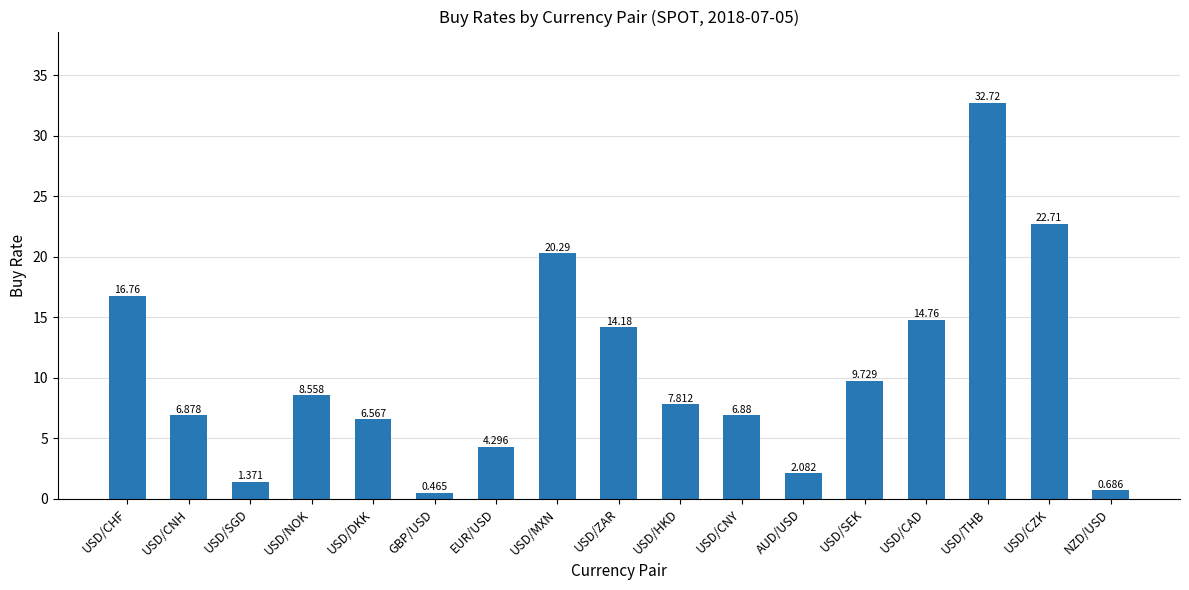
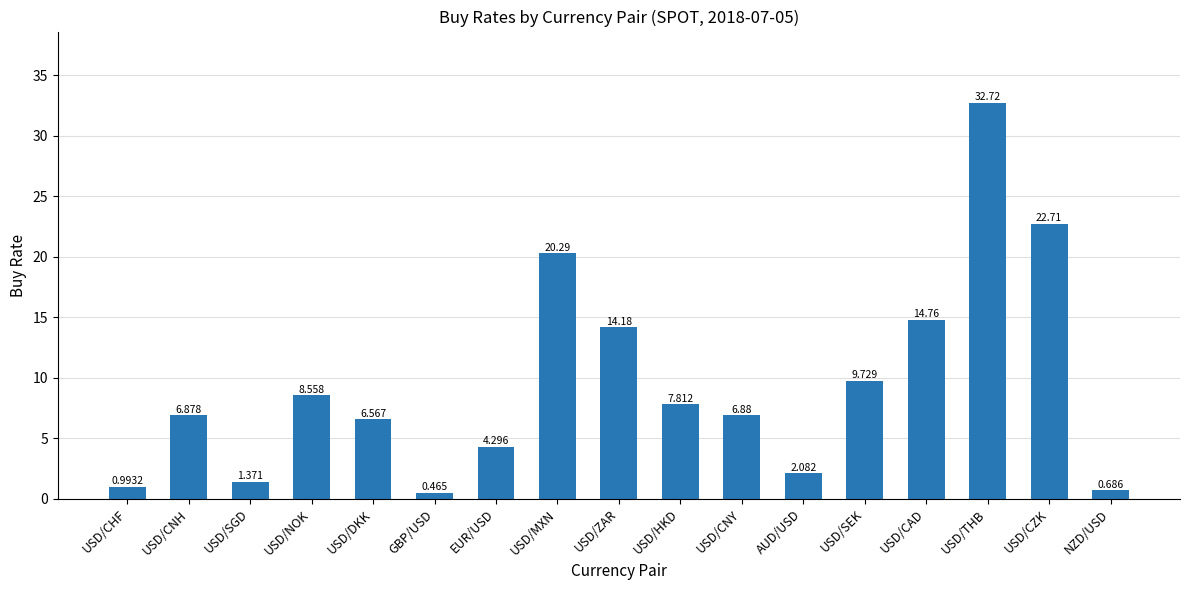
  {
-   "USD/CHF": 16.76,
+   "USD/CHF": 0.9932,
    "USD/CNH": 6.878,
    "USD/SGD": 1.371,
    "USD/NOK": 8.558,
    "USD/DKK": 6.567,
    "GBP/USD": 0.465,
    "EUR/USD": 4.296,
    "USD/MXN": 20.29,
    "USD/ZAR": 14.18,
    "USD/HKD": 7.812,
    "USD/CNY": 6.88,
    "AUD/USD": 2.082,
    "USD/SEK": 9.729,
    "USD/CAD": 14.76,
    "USD/THB": 32.72,
    "USD/CZK": 22.71,
    "NZD/USD": 0.686
  }
